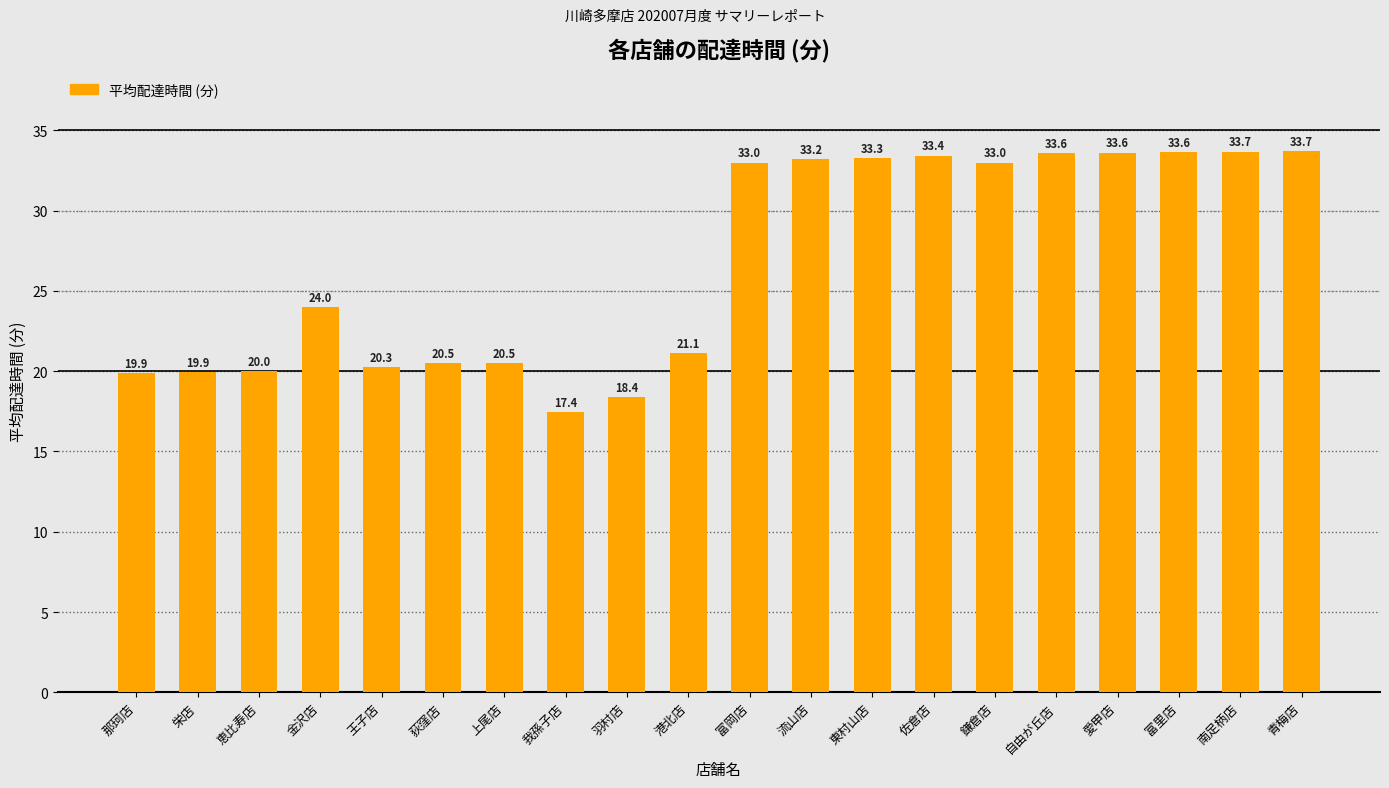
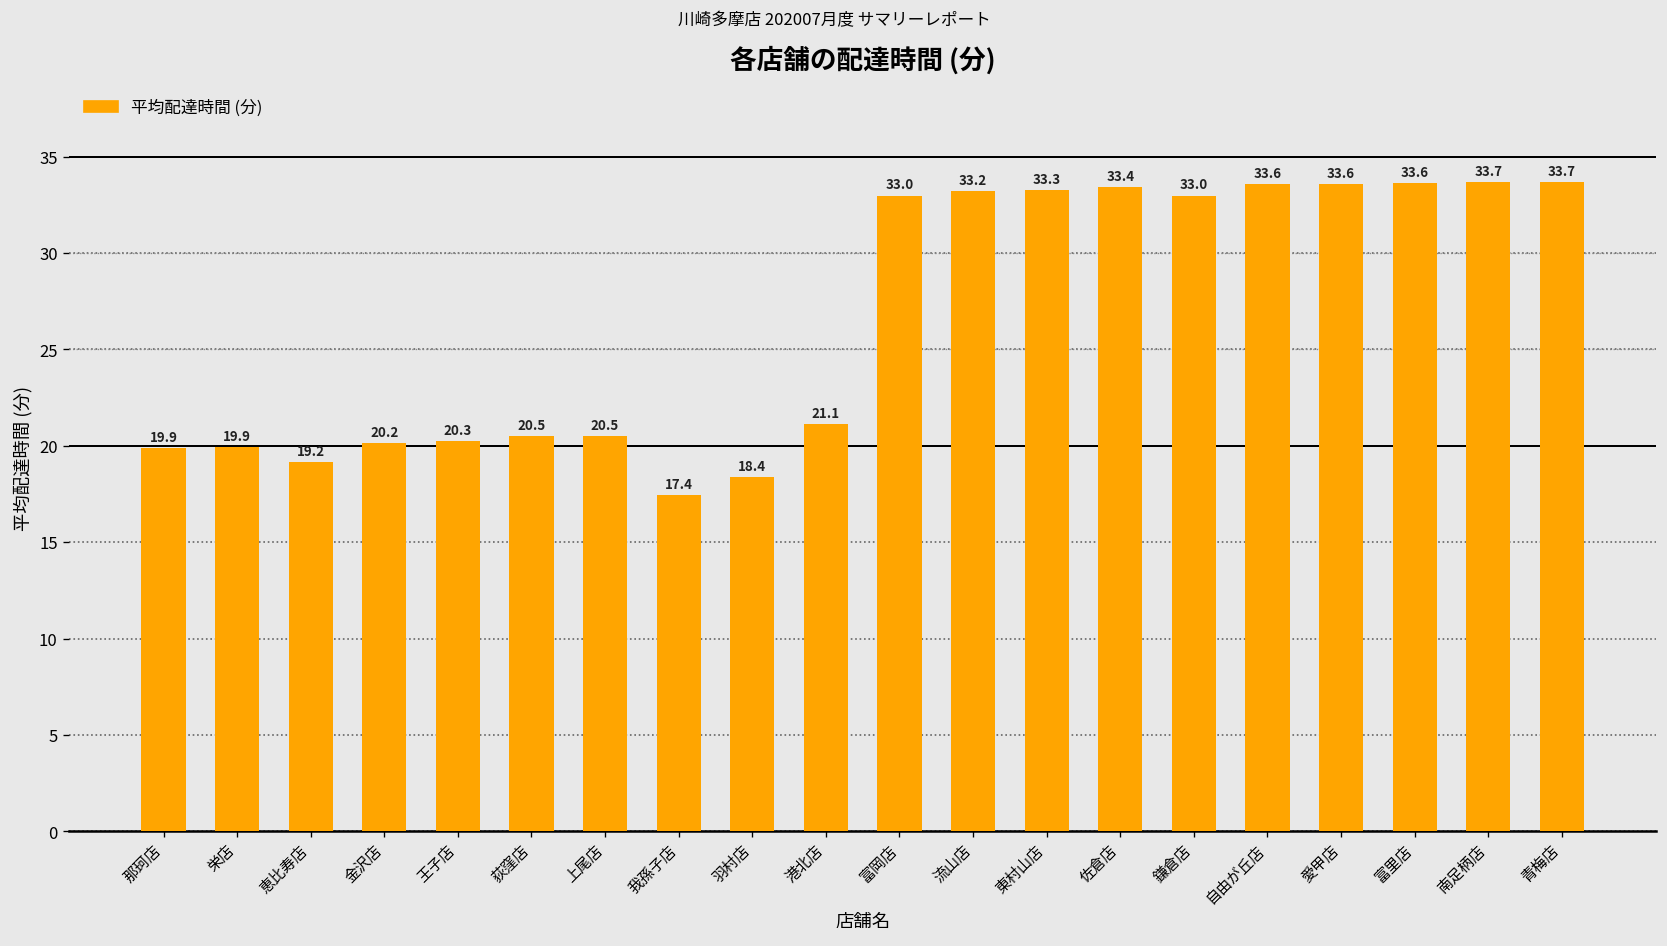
  {
    "那珂店": 19.9,
    "栄店": 19.9,
-   "恵比寿店": 20.0,
-   "金沢店": 24.0,
+   "恵比寿店": 19.2,
+   "金沢店": 20.2,
    "王子店": 20.3,
    "荻窪店": 20.5,
    "上尾店": 20.5,
    "我孫子店": 17.4,
    "羽村店": 18.4,
    "港北店": 21.1,
    "富岡店": 33.0,
    "流山店": 33.2,
    "東村山店": 33.3,
    "佐倉店": 33.4,
    "鎌倉店": 33.0,
    "自由が丘店": 33.6,
    "愛甲店": 33.6,
    "富里店": 33.6,
    "南足柄店": 33.7,
    "青梅店": 33.7
  }
